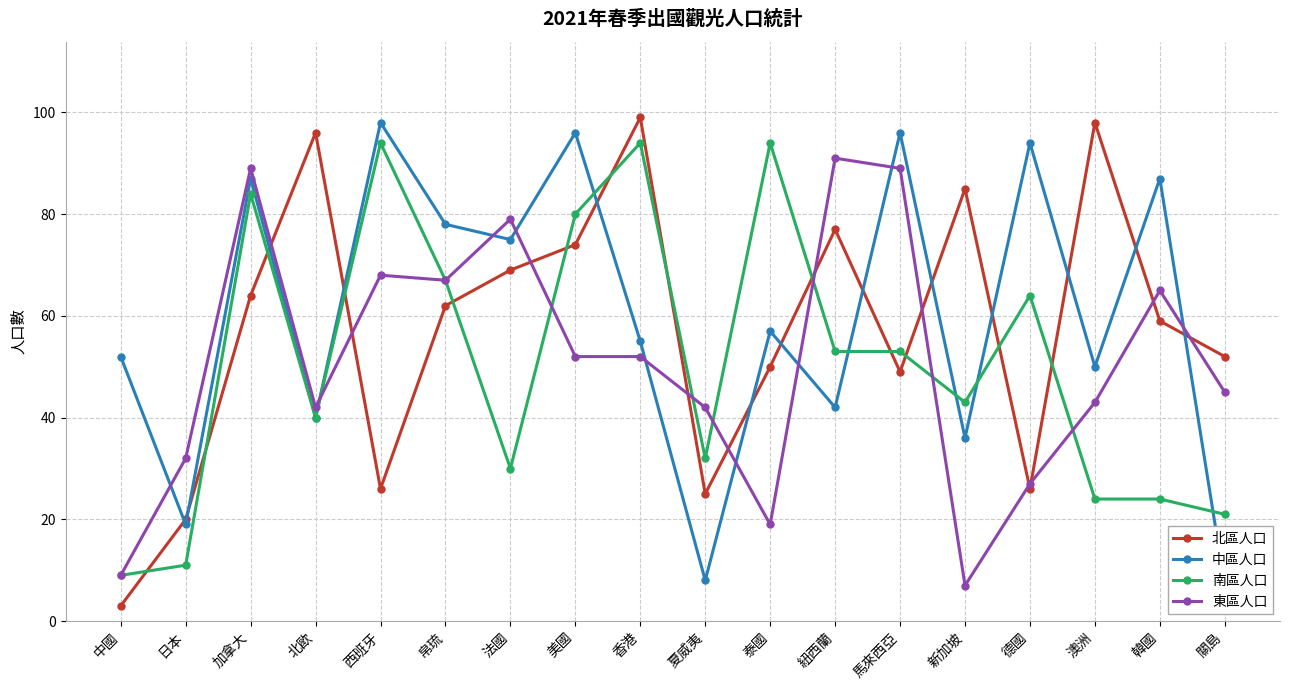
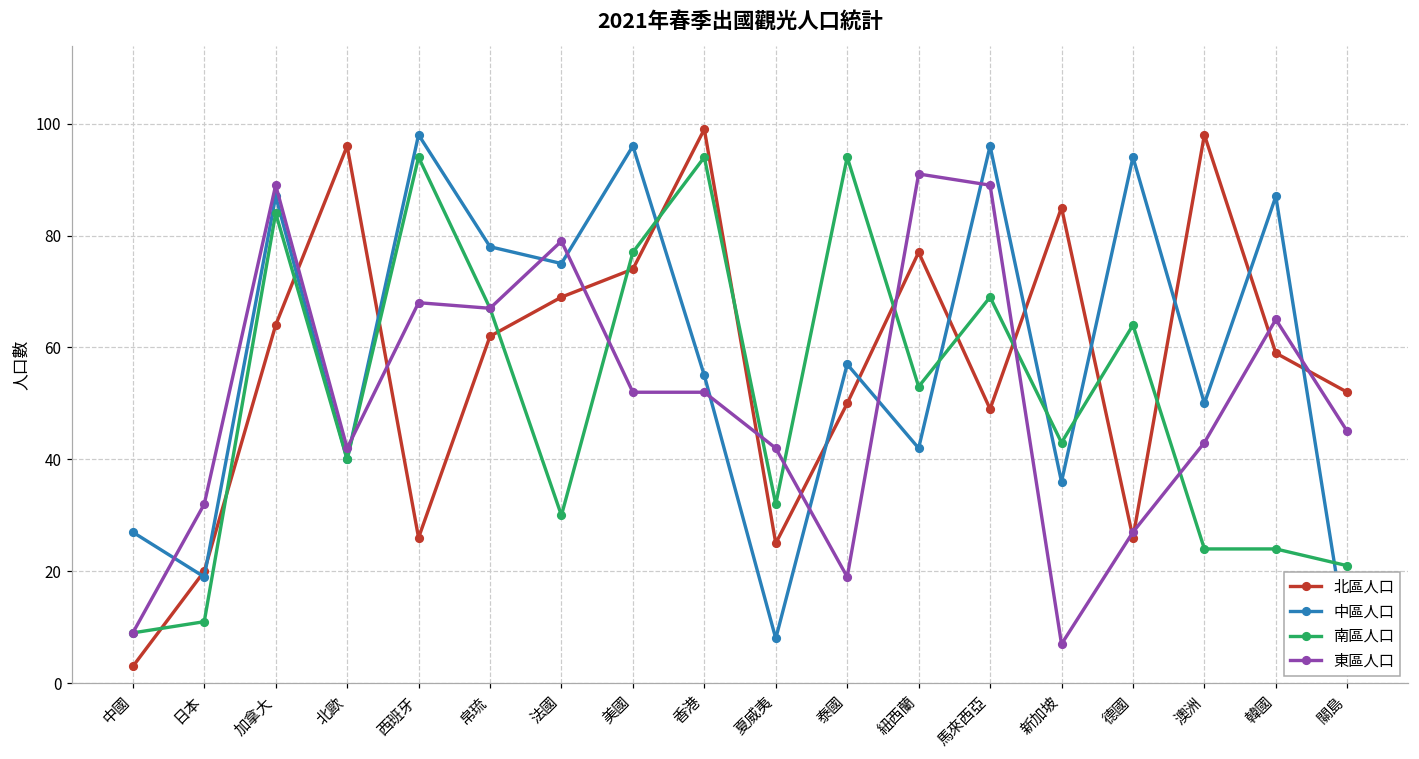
  {
    "北區人口": {
      "中國": 3,
      "日本": 20,
      "加拿大": 64,
      "北歐": 96,
      "西班牙": 26,
      "帛琉": 62,
      "法國": 69,
      "美國": 74,
      "香港": 99,
      "夏威夷": 25,
      "泰國": 50,
      "紐西蘭": 77,
      "馬來西亞": 49,
      "新加坡": 85,
      "德國": 26,
      "澳洲": 98,
      "韓國": 59,
      "關島": 52
    },
    "中區人口": {
-     "中國": 52,
+     "中國": 27,
      "日本": 19,
      "加拿大": 87,
      "西班牙": 98,
      "帛琉": 78,
      "法國": 75,
      "美國": 96,
      "香港": 55,
      "夏威夷": 8,
      "泰國": 57,
      "紐西蘭": 42,
      "馬來西亞": 96,
      "新加坡": 36,
      "德國": 94,
      "澳洲": 50,
      "韓國": 87
    },
    "南區人口": {
      "日本": 11,
      "加拿大": 84,
      "西班牙": 94,
      "法國": 30,
-     "美國": 80,
+     "美國": 77,
      "香港": 94,
      "夏威夷": 32,
      "泰國": 94,
      "紐西蘭": 53,
-     "馬來西亞": 53,
+     "馬來西亞": 69,
      "新加坡": 43,
      "德國": 64,
      "澳洲": 24,
      "韓國": 24,
      "關島": 21
    },
    "東區人口": {
      "日本": 32,
      "加拿大": 89,
      "北歐": 42,
      "西班牙": 68,
      "法國": 79,
      "美國": 52,
      "香港": 52,
      "夏威夷": 42,
      "泰國": 19,
      "紐西蘭": 91,
      "馬來西亞": 89,
      "新加坡": 7,
      "德國": 27,
      "澳洲": 43,
      "韓國": 65,
      "關島": 45
    }
  }
